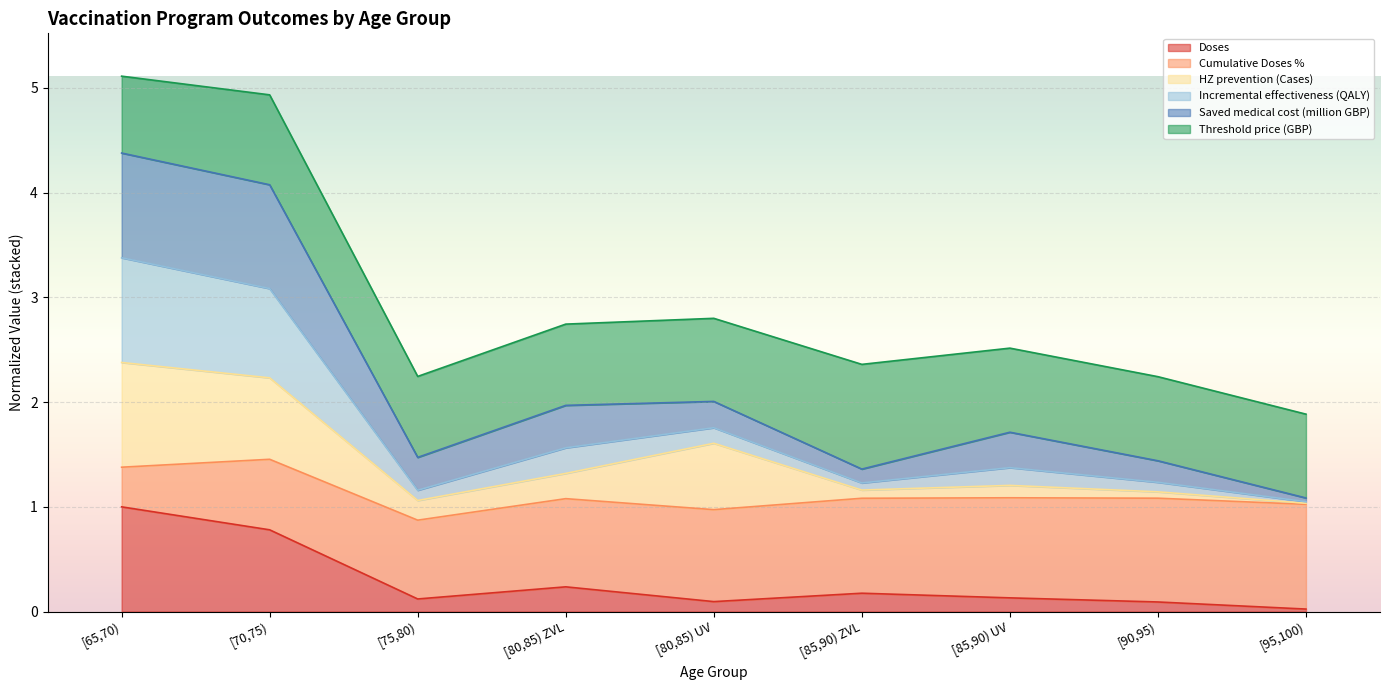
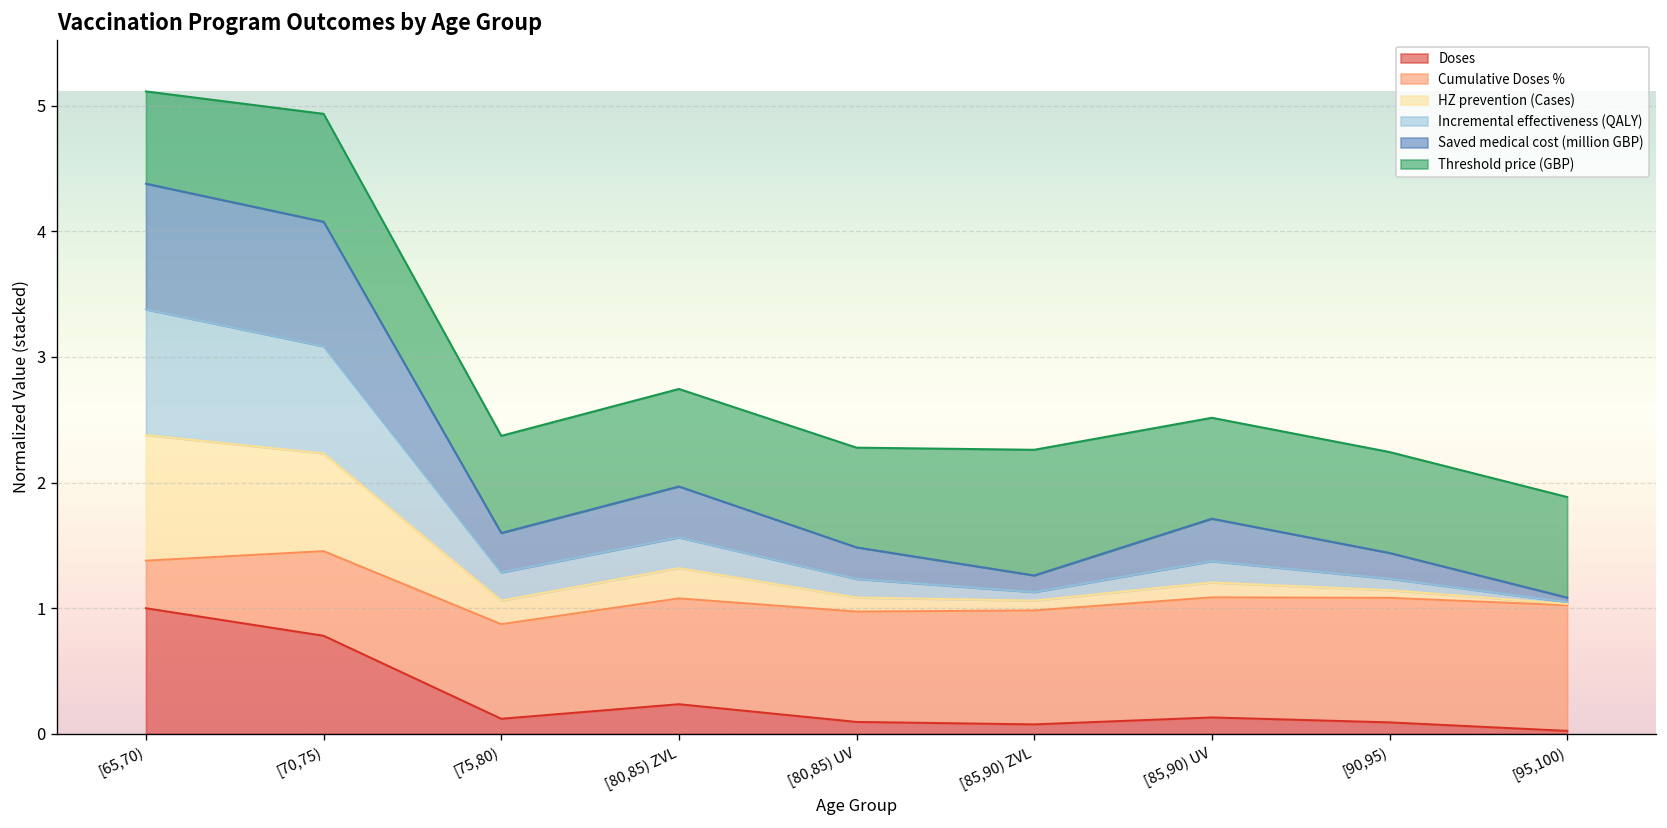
  {
    "Doses": {
      "[65,70)": 1.00,
      "[70,75)": 0.78,
      "[75,80)": 0.12,
      "[80,85) ZVL": 0.24,
      "[80,85) UV": 0.10,
-     "[85,90) ZVL": 0.18,
+     "[85,90) ZVL": 0.08,
      "[85,90) UV": 0.13,
      "[90,95)": 0.09,
      "[95,100)": 0.02
    },
    "Cumulative Doses %": {
      "[65,70)": 0.38,
      "[70,75)": 0.67,
      "[75,80)": 0.75,
      "[80,85) ZVL": 0.84,
      "[80,85) UV": 0.88,
      "[85,90) ZVL": 0.91,
      "[85,90) UV": 0.96,
      "[90,95)": 0.99
    },
    "HZ prevention (Cases)": {
      "[65,70)": 1.00,
      "[70,75)": 0.78,
      "[75,80)": 0.19,
      "[80,85) ZVL": 0.24,
-     "[80,85) UV": 0.63,
+     "[80,85) UV": 0.11,
      "[85,90) ZVL": 0.08,
      "[85,90) UV": 0.12,
      "[90,95)": 0.06
    },
    "Incremental effectiveness (QALY)": {
      "[65,70)": 1.00,
      "[70,75)": 0.85,
-     "[75,80)": 0.10,
+     "[75,80)": 0.22,
      "[80,85) ZVL": 0.24,
      "[80,85) UV": 0.15,
      "[85,90) ZVL": 0.07,
      "[85,90) UV": 0.17,
      "[90,95)": 0.09
    },
    "Saved medical cost (million GBP)": {
      "[65,70)": 1.00,
      "[70,75)": 0.99,
      "[75,80)": 0.31,
      "[80,85) ZVL": 0.41,
      "[80,85) UV": 0.25,
      "[85,90) ZVL": 0.13,
      "[85,90) UV": 0.34,
      "[90,95)": 0.21,
      "[95,100)": 0.04
    },
    "Threshold price (GBP)": {
      "[65,70)": 0.73,
      "[70,75)": 0.86,
      "[75,80)": 0.77,
      "[80,85) ZVL": 0.78,
      "[80,85) UV": 0.79,
      "[85,90) ZVL": 1.00,
      "[85,90) UV": 0.80,
      "[90,95)": 0.80,
      "[95,100)": 0.80
    }
  }
